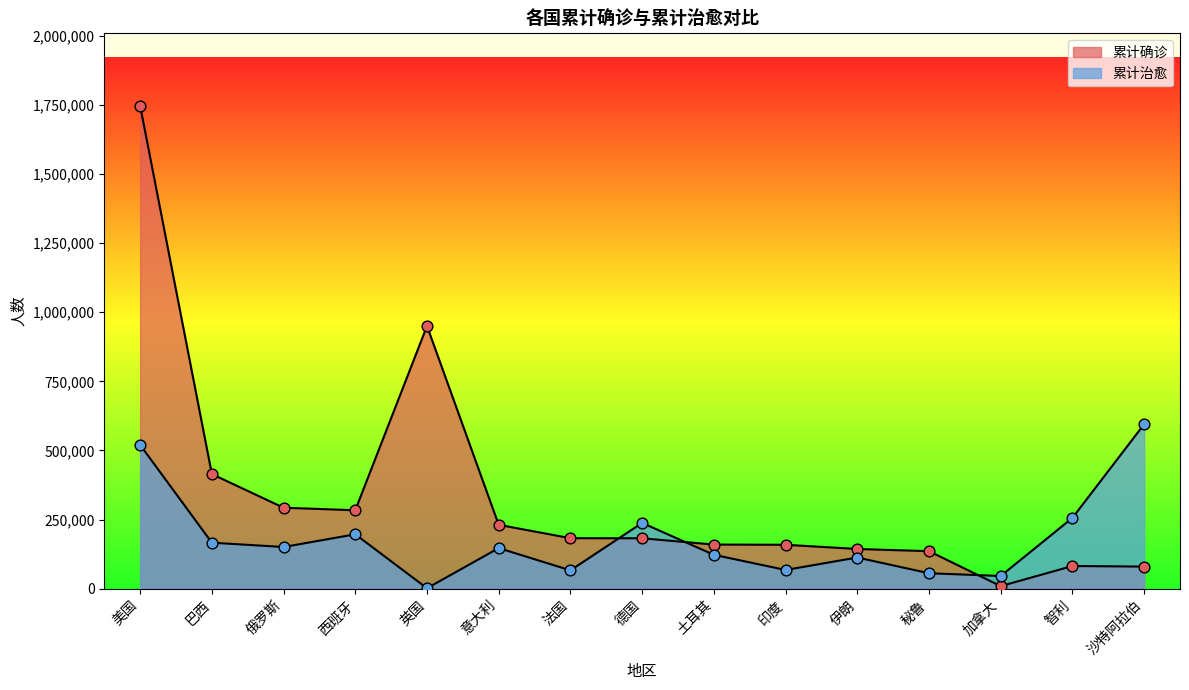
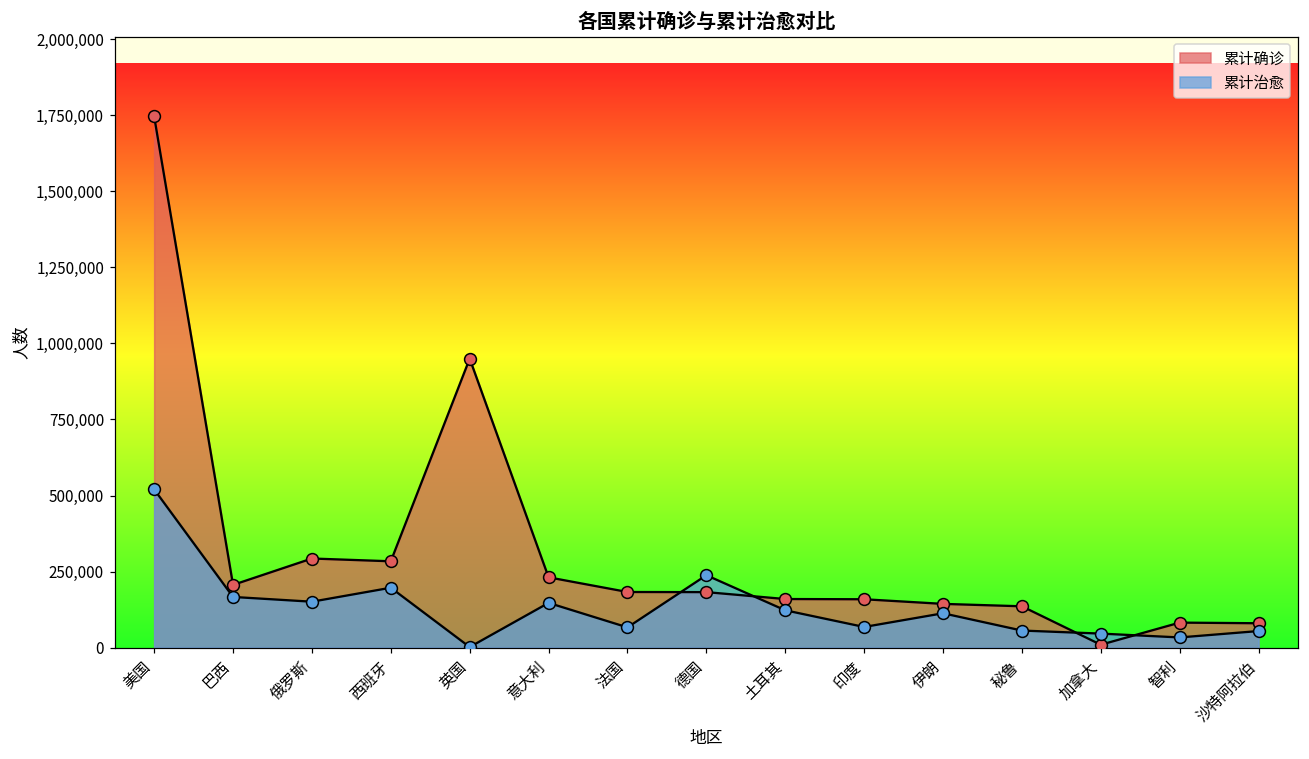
  {
    "累计确诊": {
      "美国": "1,750,000",
-     "巴西": "410,000",
+     "巴西": "210,000",
      "俄罗斯": "290,000",
      "西班牙": "280,000",
      "英国": "950,000",
      "意大利": "230,000",
      "法国": "180,000",
      "德国": "180,000",
      "土耳其": "160,000",
      "印度": "160,000",
      "伊朗": "140,000",
      "秘鲁": "140,000",
      "加拿大": "10,000",
      "智利": "80,000",
      "沙特阿拉伯": "80,000"
    },
    "累计治愈": {
      "美国": "520,000",
      "巴西": "170,000",
      "俄罗斯": "150,000",
      "西班牙": "200,000",
      "英国": "0",
      "意大利": "150,000",
      "法国": "70,000",
      "德国": "240,000",
      "土耳其": "120,000",
      "印度": "70,000",
      "伊朗": "110,000",
      "秘鲁": "60,000",
      "加拿大": "50,000",
-     "智利": "260,000",
-     "沙特阿拉伯": "590,000"
+     "智利": "30,000",
+     "沙特阿拉伯": "50,000"
    }
  }
